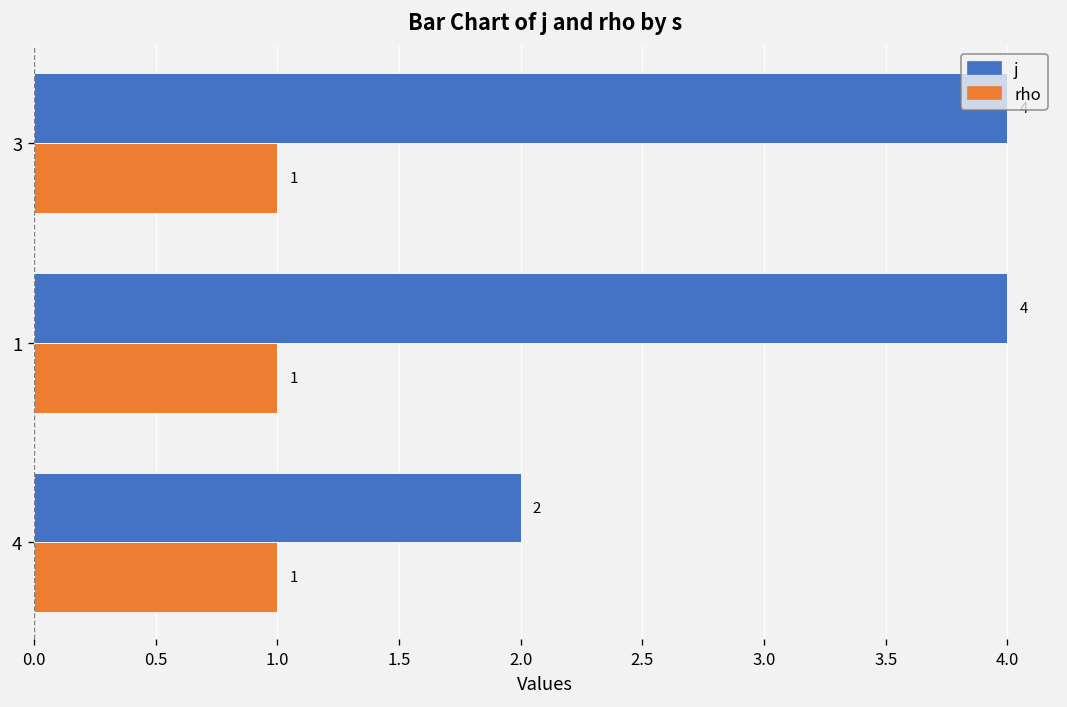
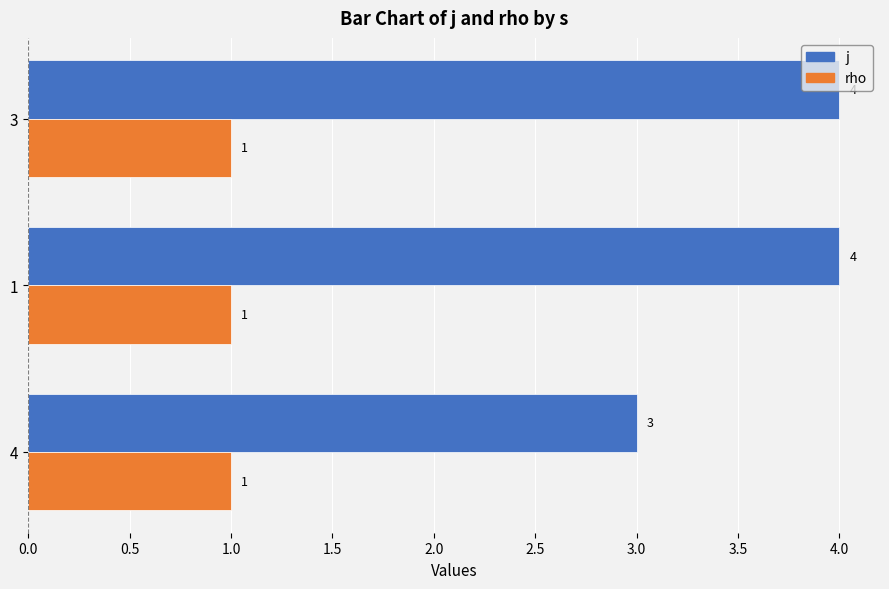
  {
    "j": {
      "1": 4,
-     "4": 2
+     "4": 3
    },
    "rho": {
      "3": 1,
      "1": 1,
      "4": 1
    }
  }
